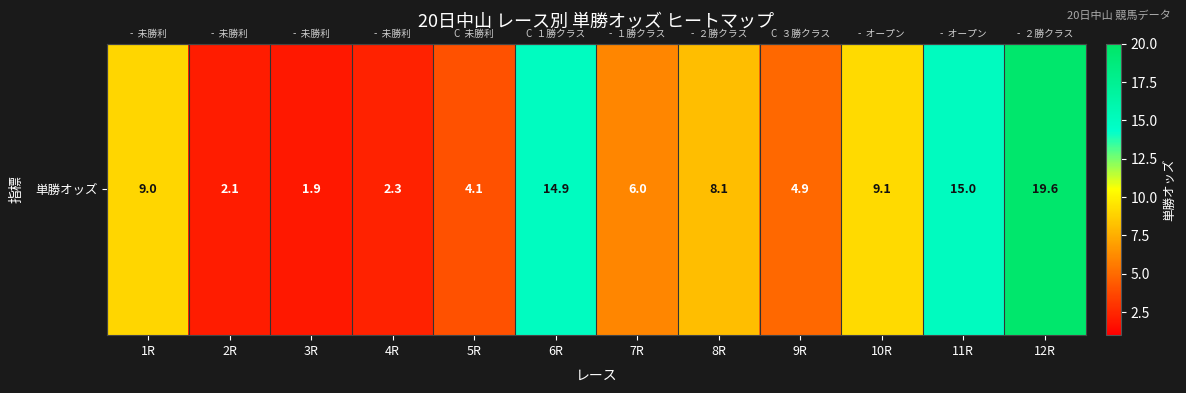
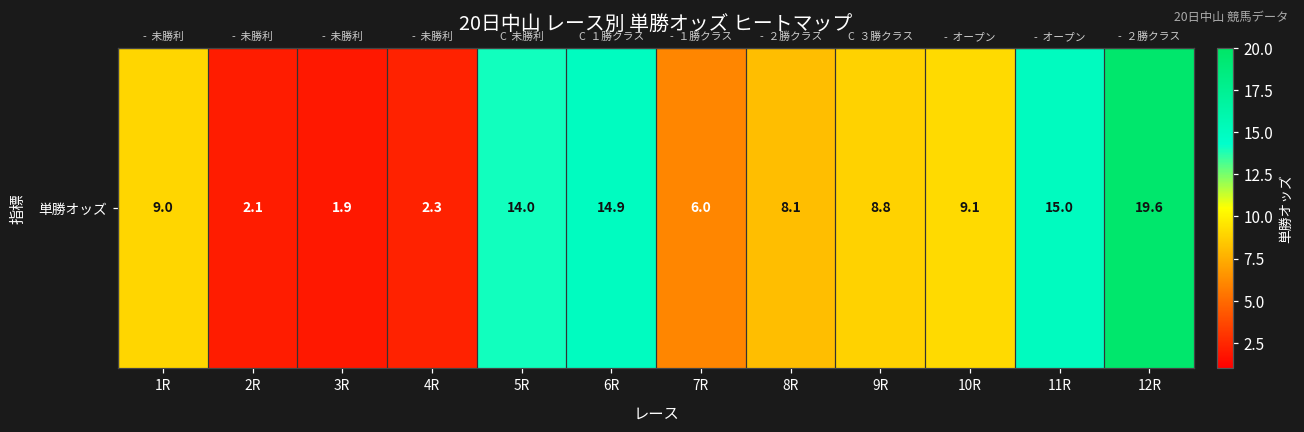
  {
    "単勝オッズ": {
      "1R": 9.0,
      "2R": 2.1,
      "3R": 1.9,
      "4R": 2.3,
-     "5R": 4.1,
+     "5R": 14.0,
      "6R": 14.9,
      "7R": 6.0,
      "8R": 8.1,
-     "9R": 4.9,
+     "9R": 8.8,
      "10R": 9.1,
      "11R": 15.0,
      "12R": 19.6
    }
  }
